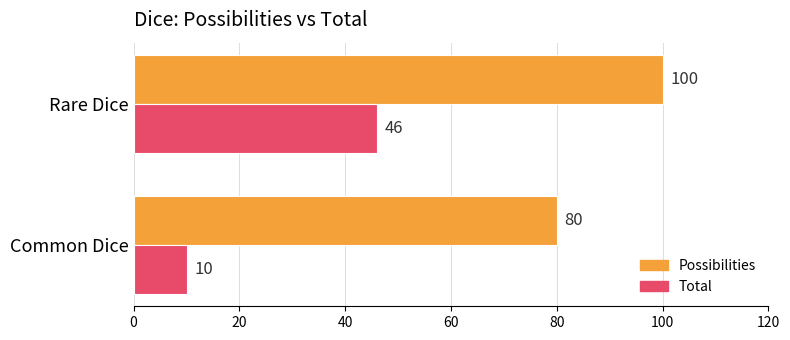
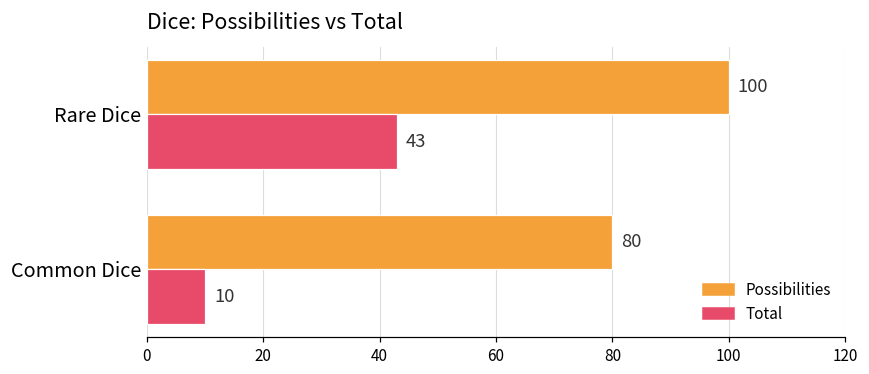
  {
    "Possibilities": {
      "Rare Dice": 100,
      "Common Dice": 80
    },
    "Total": {
-     "Rare Dice": 46,
+     "Rare Dice": 43,
      "Common Dice": 10
    }
  }
